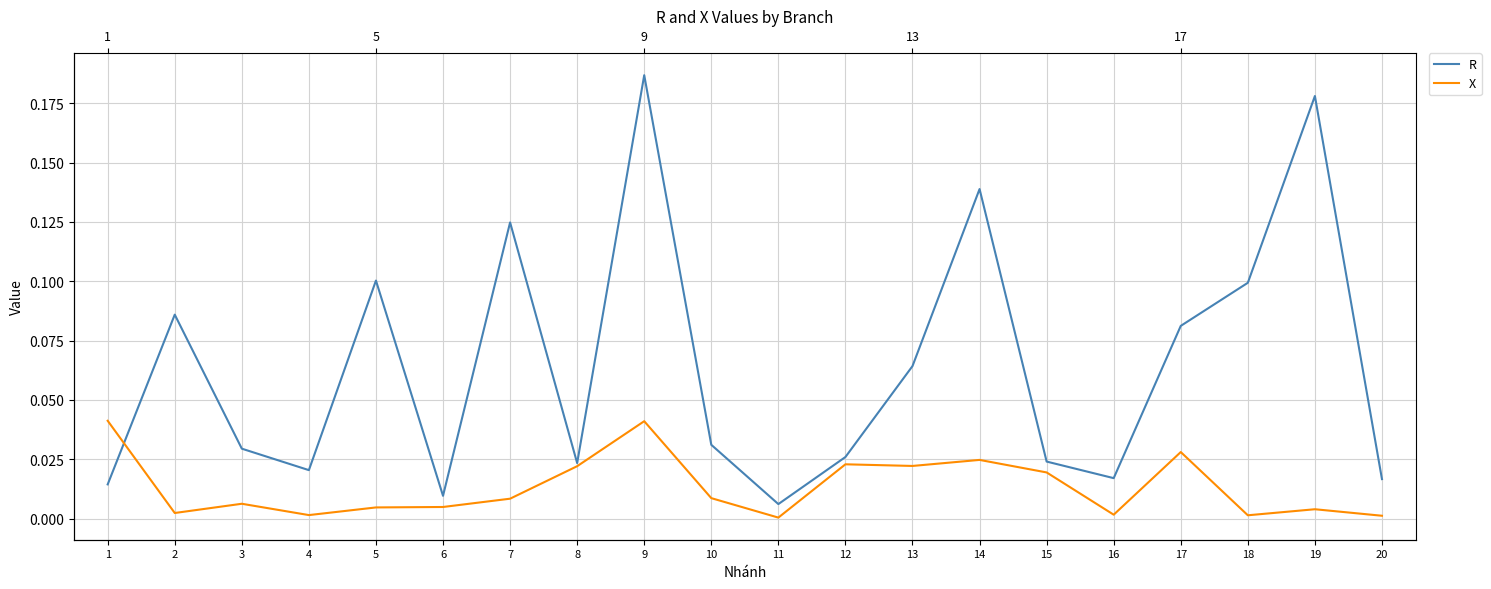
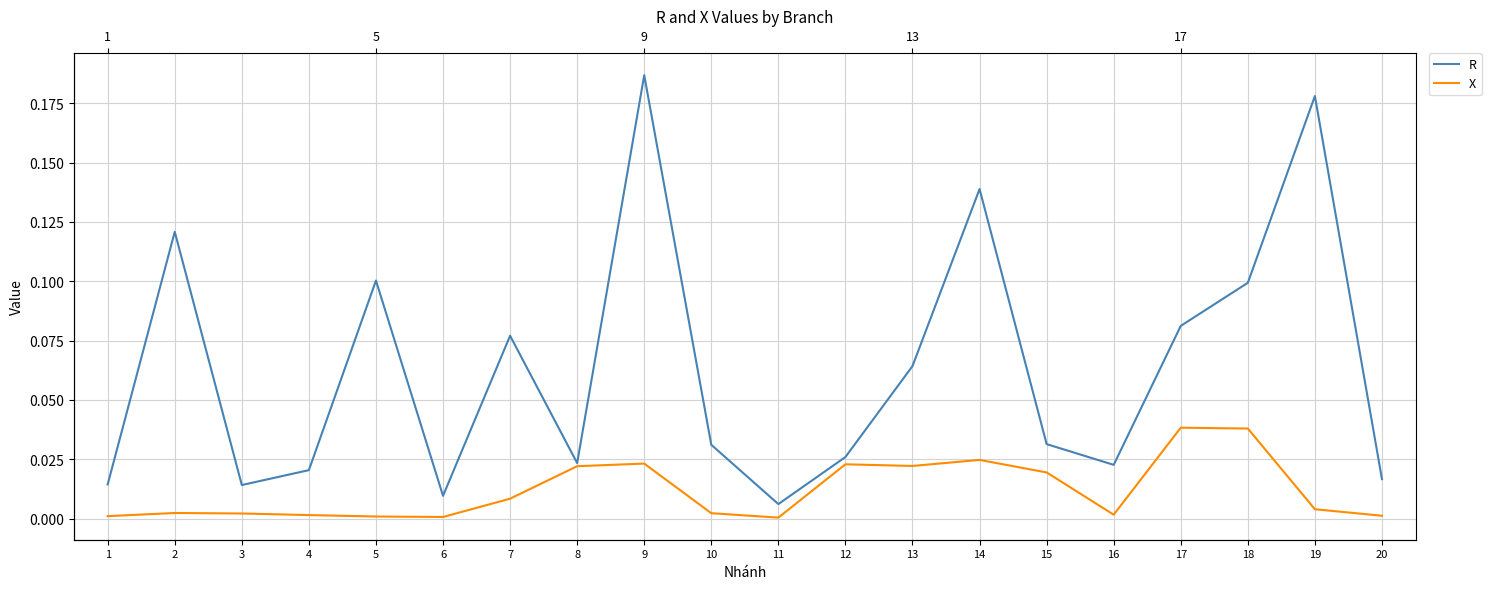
  {
    "R": {
      "1": 0.014,
-     "2": 0.086,
-     "3": 0.029,
+     "2": 0.121,
+     "3": 0.014,
      "4": 0.020,
      "5": 0.100,
      "6": 0.010,
-     "7": 0.125,
+     "7": 0.077,
      "8": 0.023,
      "9": 0.187,
      "10": 0.031,
      "11": 0.006,
      "12": 0.026,
      "13": 0.064,
      "14": 0.139,
-     "15": 0.024,
-     "16": 0.017,
+     "15": 0.031,
+     "16": 0.023,
      "17": 0.081,
      "18": 0.099,
      "19": 0.178,
      "20": 0.017
    },
    "X": {
-     "1": 0.041,
+     "1": 0.001,
      "2": 0.002,
-     "3": 0.006,
+     "3": 0.002,
      "4": 0.002,
-     "5": 0.005,
-     "6": 0.005,
+     "5": 0.001,
+     "6": 0.001,
      "7": 0.008,
      "8": 0.022,
-     "9": 0.041,
-     "10": 0.009,
+     "9": 0.023,
+     "10": 0.002,
      "11": 0.000,
      "12": 0.023,
      "13": 0.022,
      "14": 0.025,
      "15": 0.019,
      "16": 0.002,
-     "17": 0.028,
-     "18": 0.001,
+     "17": 0.038,
+     "18": 0.038,
      "19": 0.004,
      "20": 0.001
    }
  }
